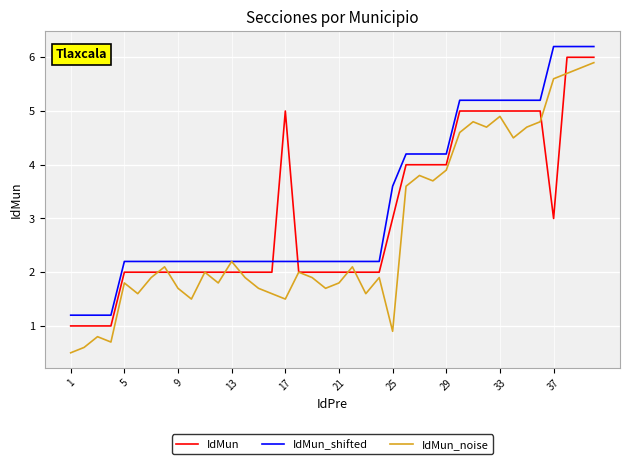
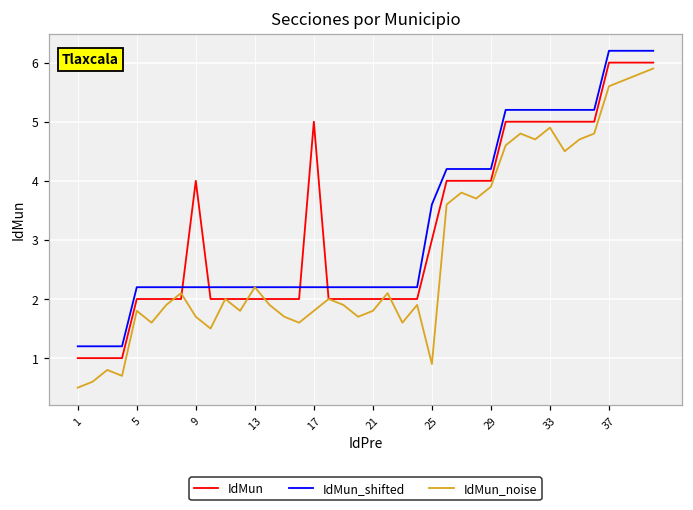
  {
    "IdMun": {
      "1": 1,
      "5": 2,
-     "9": 2,
+     "9": 4,
      "13": 2,
      "17": 5,
      "21": 2,
      "25": 3,
      "29": 4,
      "33": 5,
-     "37": 3
+     "37": 6
    },
    "IdMun_shifted": {
      "1": 1.2,
      "5": 2.2,
      "9": 2.2,
      "17": 2.2,
      "21": 2.2,
      "25": 3.6,
      "29": 4.2,
      "33": 5.2,
      "37": 6.2
    },
    "IdMun_noise": {
      "1": 0.5,
      "5": 1.8,
      "9": 1.7,
-     "17": 1.5,
+     "17": 1.8,
      "21": 1.8,
      "25": 0.9,
      "29": 3.9,
      "33": 4.9,
      "37": 5.6
    }
  }
